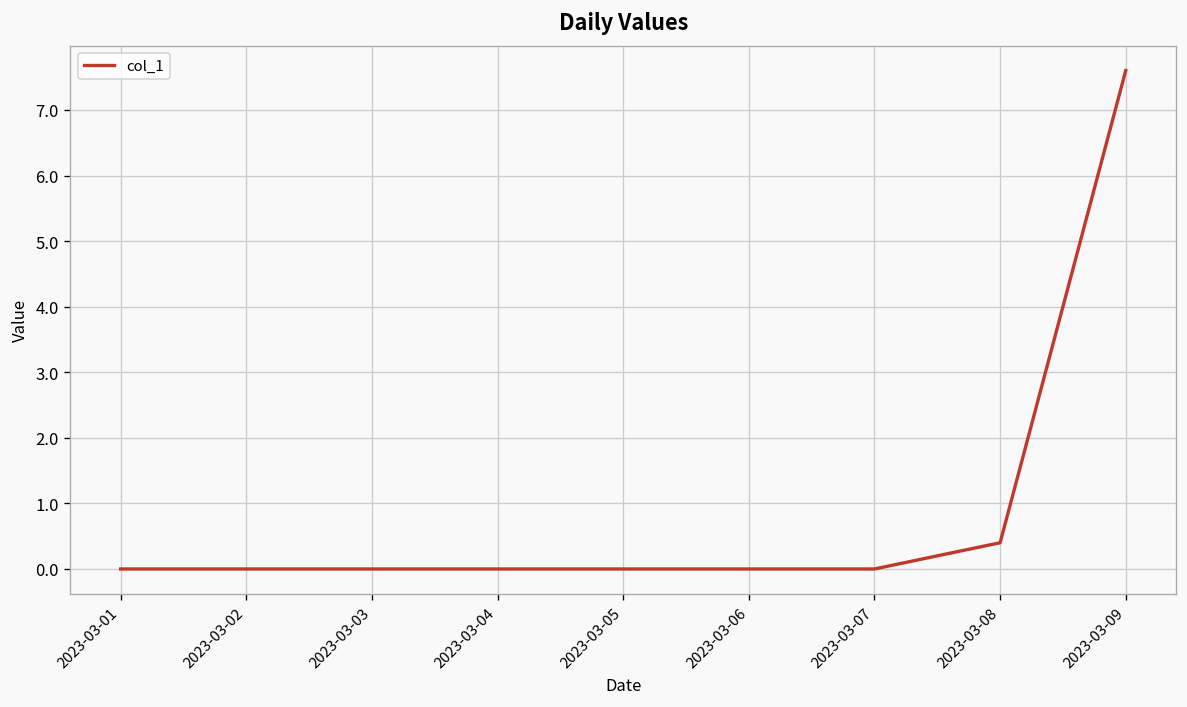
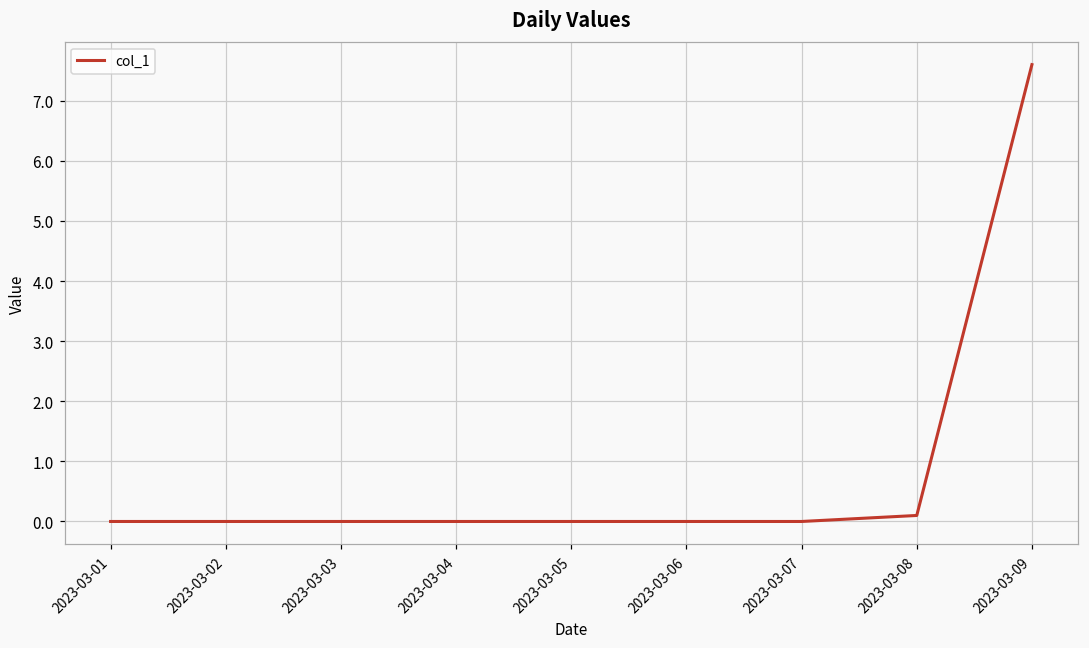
  {
    "2023-03-01": 0.0,
    "2023-03-02": 0.0,
    "2023-03-03": 0.0,
    "2023-03-04": 0.0,
    "2023-03-05": 0.0,
    "2023-03-06": 0.0,
    "2023-03-07": 0.0,
-   "2023-03-08": 0.4,
+   "2023-03-08": 0.1,
    "2023-03-09": 7.6
  }
